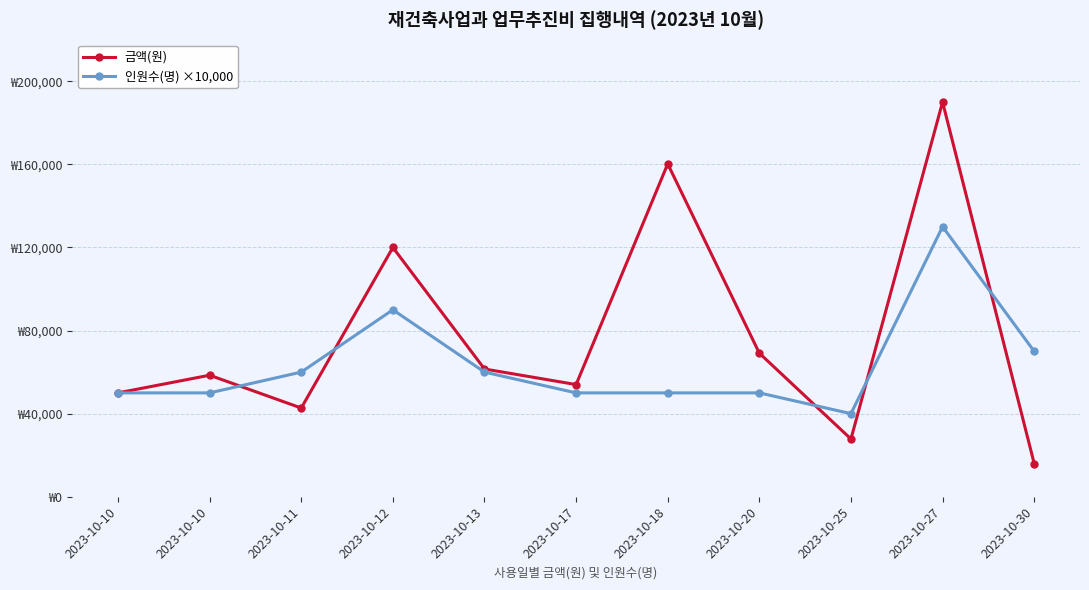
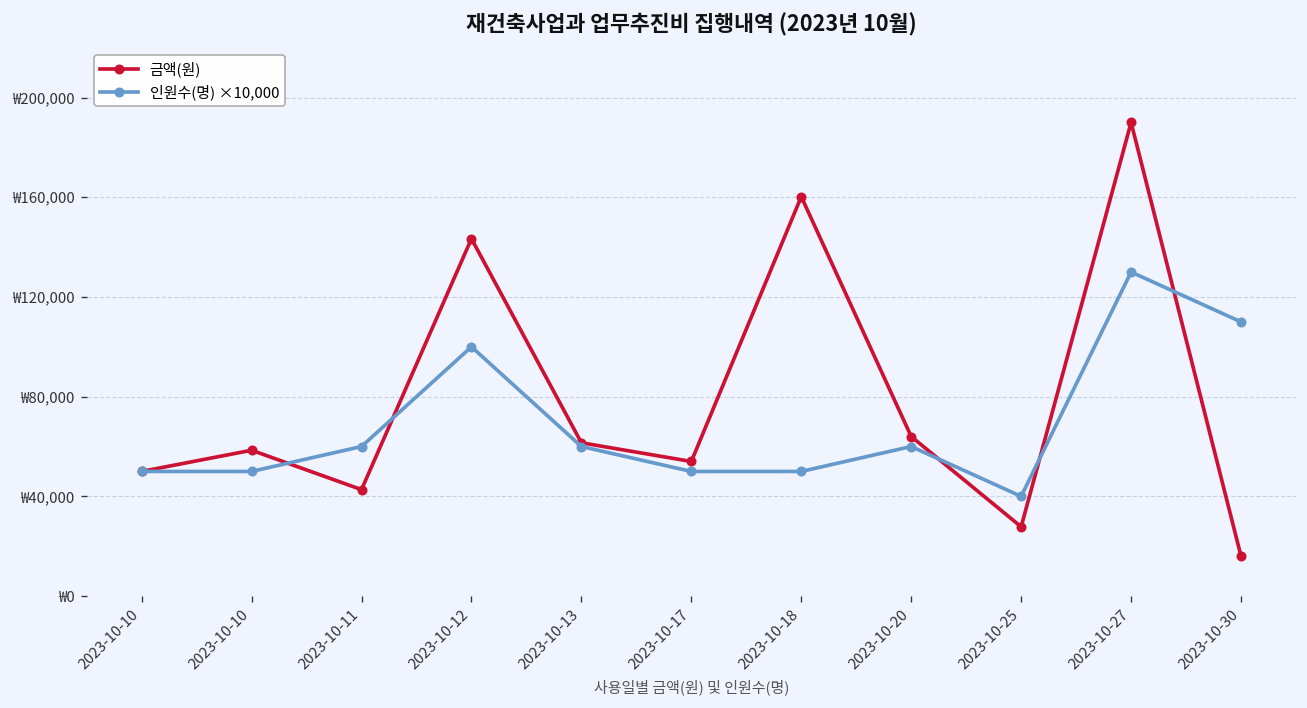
  {
    "금액(원)": {
      "2023-10-11": "₩43,000",
-     "2023-10-12": "₩120,000",
+     "2023-10-12": "₩143,000",
      "2023-10-13": "₩62,000",
      "2023-10-17": "₩54,000",
      "2023-10-18": "₩160,000",
-     "2023-10-20": "₩69,000",
+     "2023-10-20": "₩64,000",
      "2023-10-25": "₩28,000",
      "2023-10-27": "₩190,000",
      "2023-10-30": "₩16,000"
    },
    "인원수(명) ×10,000": {
      "2023-10-11": "₩60,000",
-     "2023-10-12": "₩90,000",
+     "2023-10-12": "₩100,000",
      "2023-10-13": "₩60,000",
      "2023-10-17": "₩50,000",
      "2023-10-18": "₩50,000",
-     "2023-10-20": "₩50,000",
+     "2023-10-20": "₩60,000",
      "2023-10-25": "₩40,000",
      "2023-10-27": "₩130,000",
-     "2023-10-30": "₩70,000"
+     "2023-10-30": "₩110,000"
    }
  }
